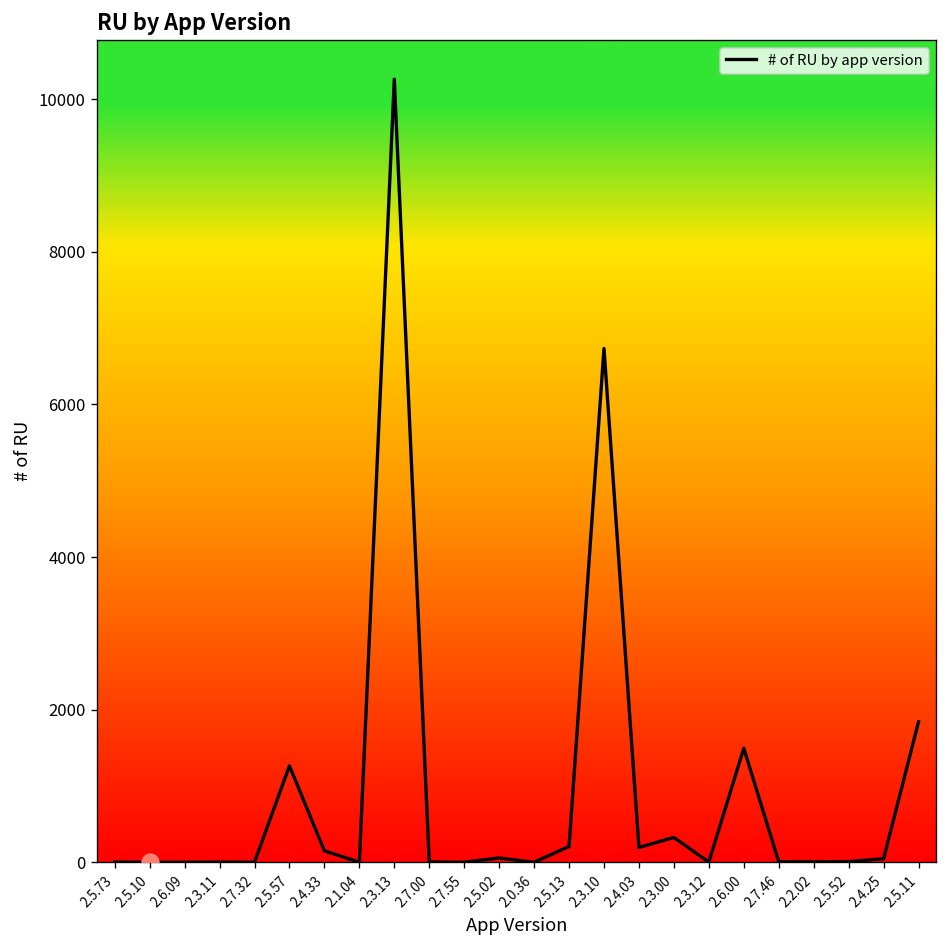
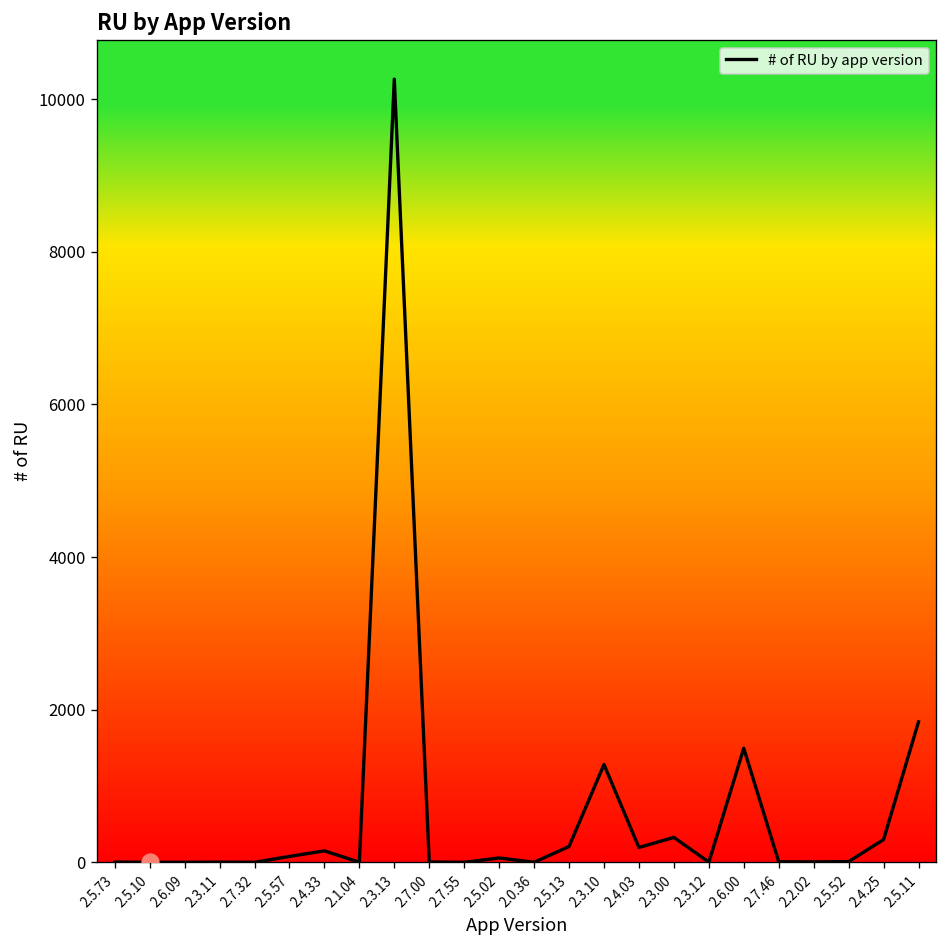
  {
    "# of RU by app version": {
      "2.5.73": 0,
      "2.6.09": 0,
      "2.3.11": 0,
      "2.7.32": 0,
-     "2.5.57": 1300,
+     "2.5.57": 100,
      "2.4.33": 200,
      "2.1.04": 0,
      "2.3.13": 10300,
      "2.7.00": 0,
      "2.7.55": 0,
      "2.5.02": 100,
      "2.0.36": 0,
      "2.5.13": 200,
-     "2.3.10": 6700,
+     "2.3.10": 1300,
      "2.4.03": 200,
      "2.3.00": 300,
      "2.3.12": 0,
      "2.6.00": 1500,
      "2.7.46": 0,
      "2.2.02": 0,
      "2.5.52": 0,
-     "2.4.25": 0,
+     "2.4.25": 300,
      "2.5.11": 1800
    }
  }
